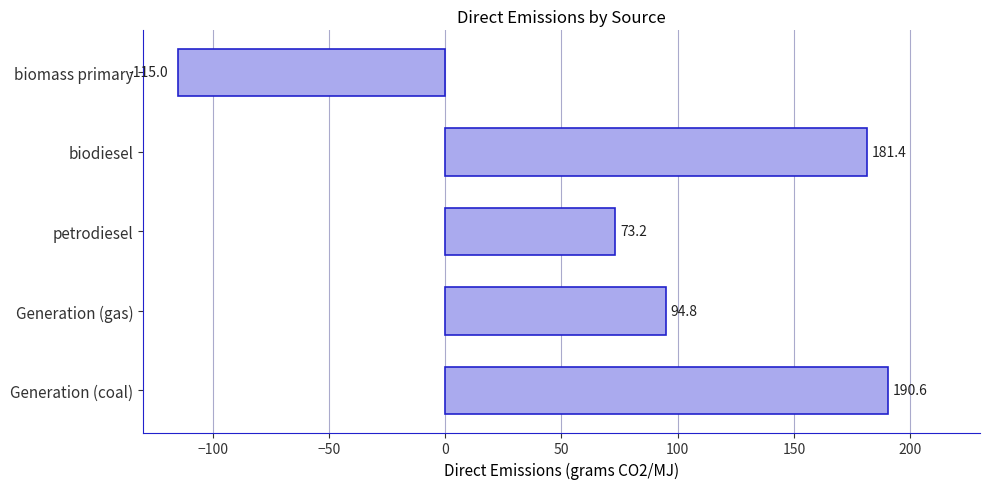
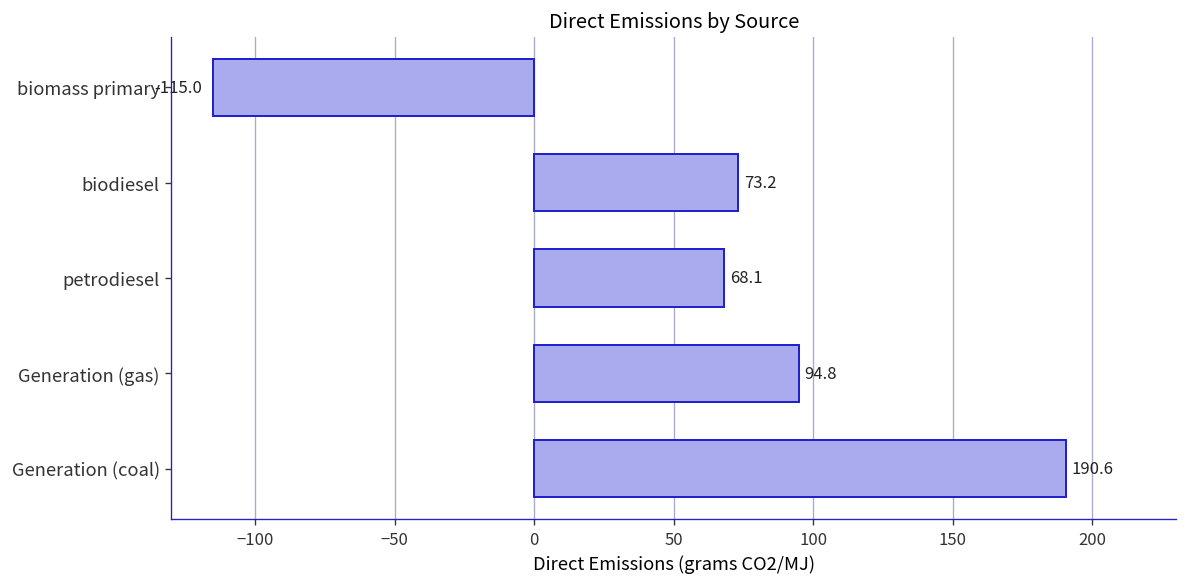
  {
    "biomass primary": -115.0,
-   "biodiesel": 181.4,
-   "petrodiesel": 73.2,
+   "biodiesel": 73.2,
+   "petrodiesel": 68.1,
    "Generation (gas)": 94.8,
    "Generation (coal)": 190.6
  }
